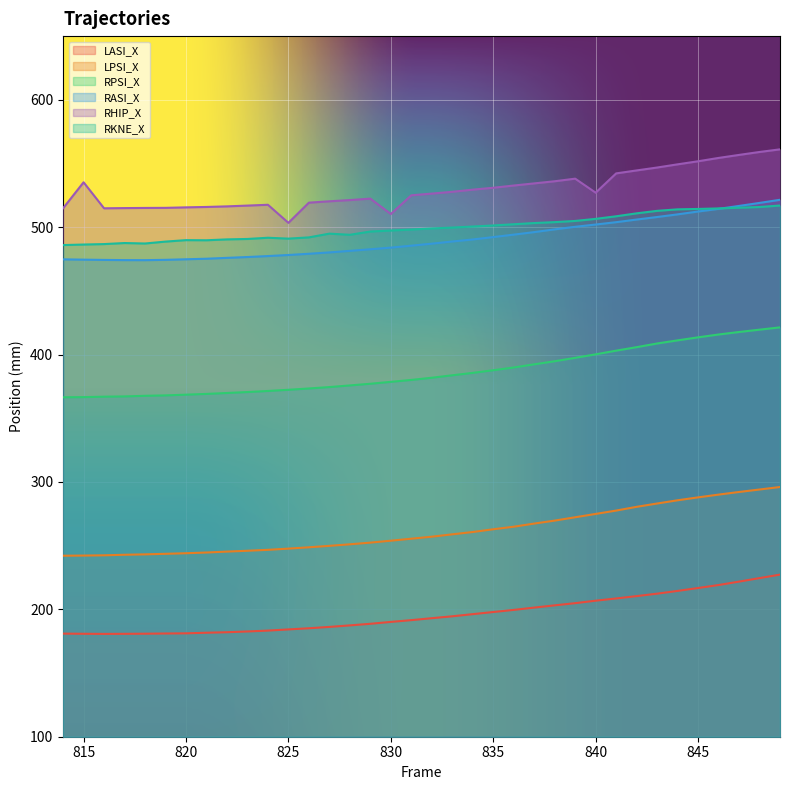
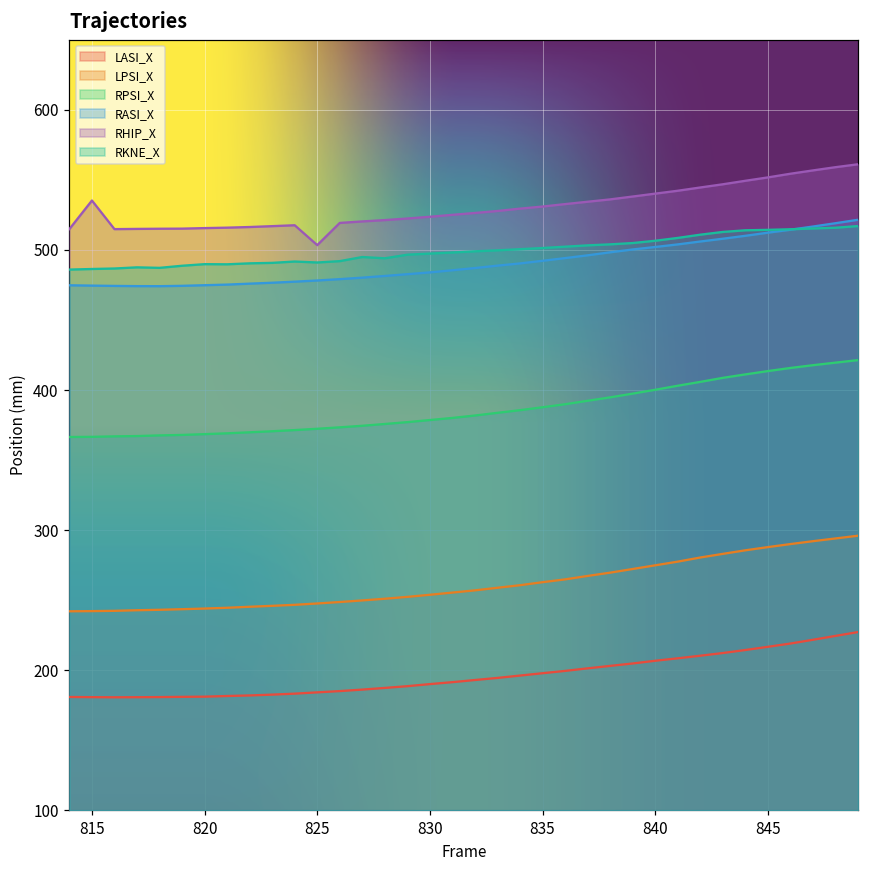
  {
    "RHIP_X": {
      "815": 535,
      "820": 516,
      "825": 503,
-     "830": 510,
+     "830": 524,
      "835": 531,
-     "840": 527,
+     "840": 540,
      "845": 552
    }
  }
